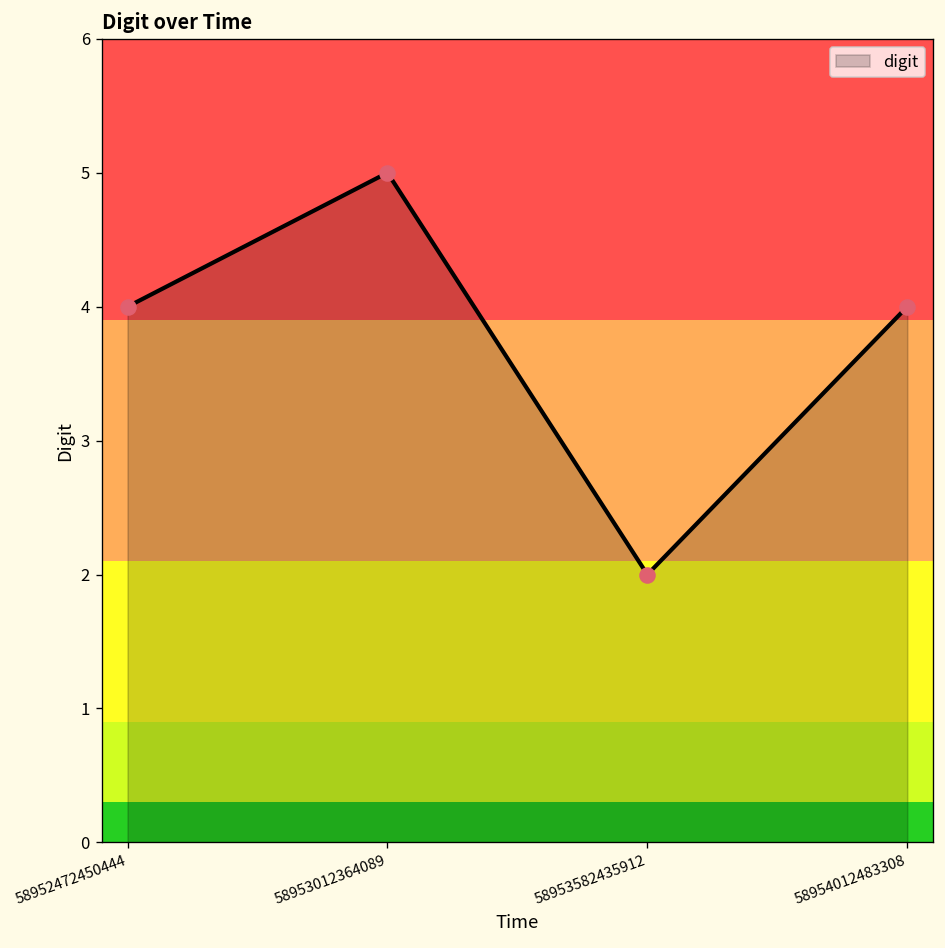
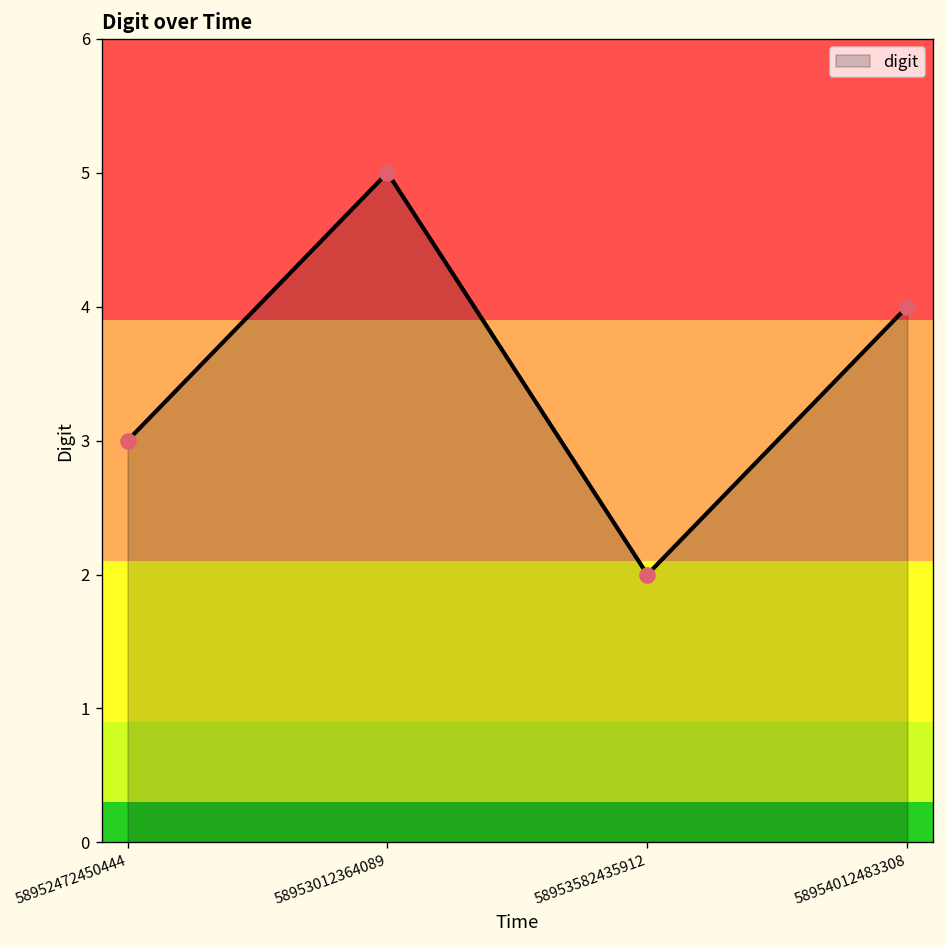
  {
-   "58952472450444": 4,
+   "58952472450444": 3,
    "58953012364089": 5,
    "58953582435912": 2,
    "58954012483308": 4
  }
